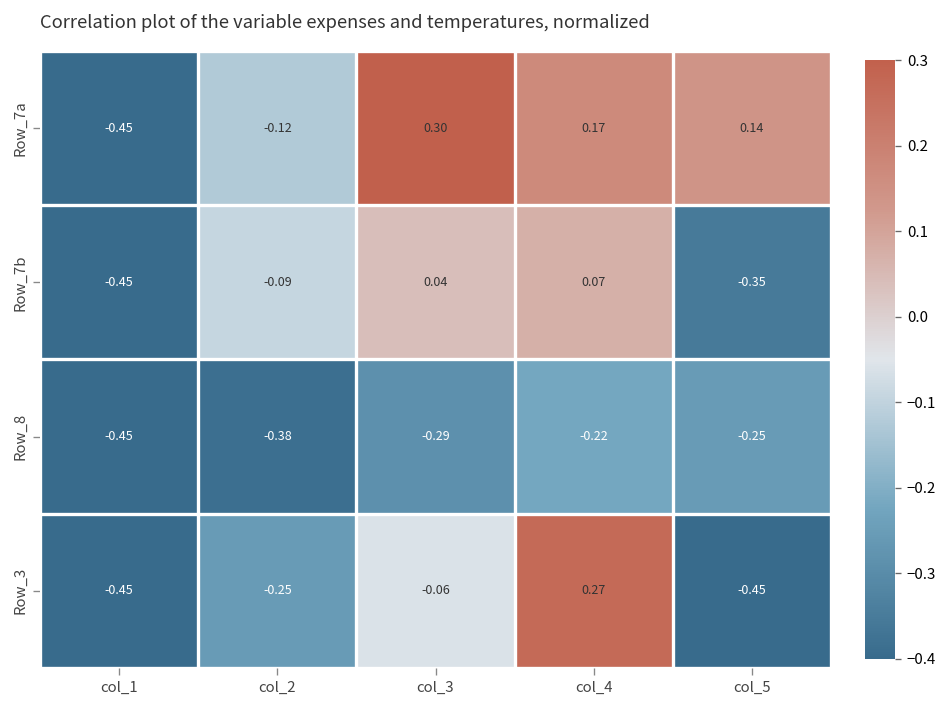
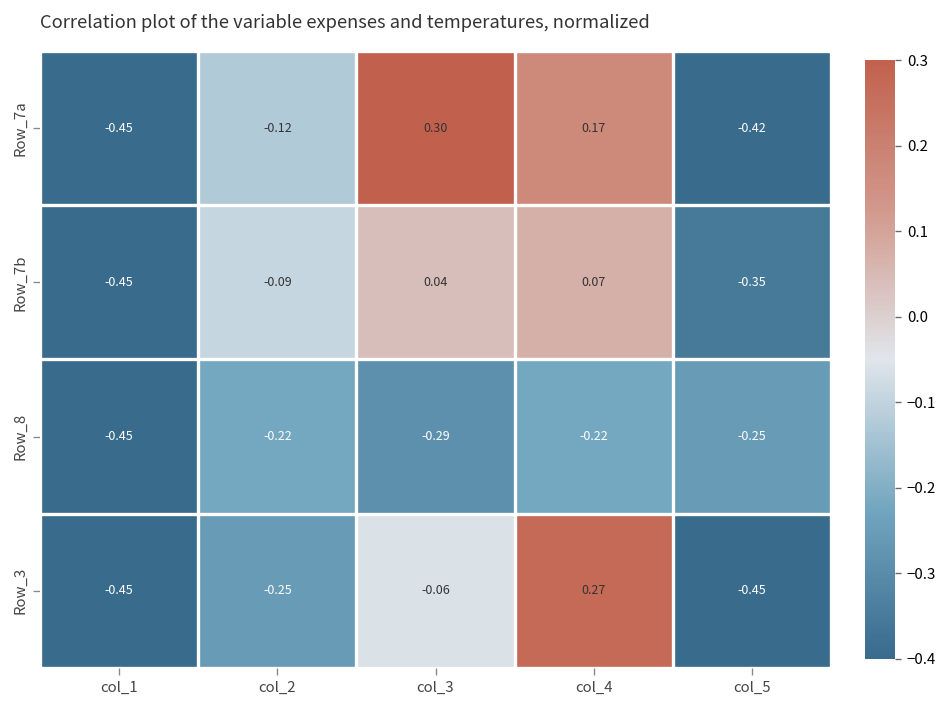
  {
    "Row_7a": {
      "col_1": -0.45,
      "col_2": -0.12,
      "col_3": 0.30,
      "col_4": 0.17,
-     "col_5": 0.14
+     "col_5": -0.42
    },
    "Row_7b": {
      "col_1": -0.45,
      "col_2": -0.09,
      "col_3": 0.04,
      "col_4": 0.07,
      "col_5": -0.35
    },
    "Row_8": {
      "col_1": -0.45,
-     "col_2": -0.38,
+     "col_2": -0.22,
      "col_3": -0.29,
      "col_4": -0.22,
      "col_5": -0.25
    },
    "Row_3": {
      "col_1": -0.45,
      "col_2": -0.25,
      "col_3": -0.06,
      "col_4": 0.27,
      "col_5": -0.45
    }
  }
